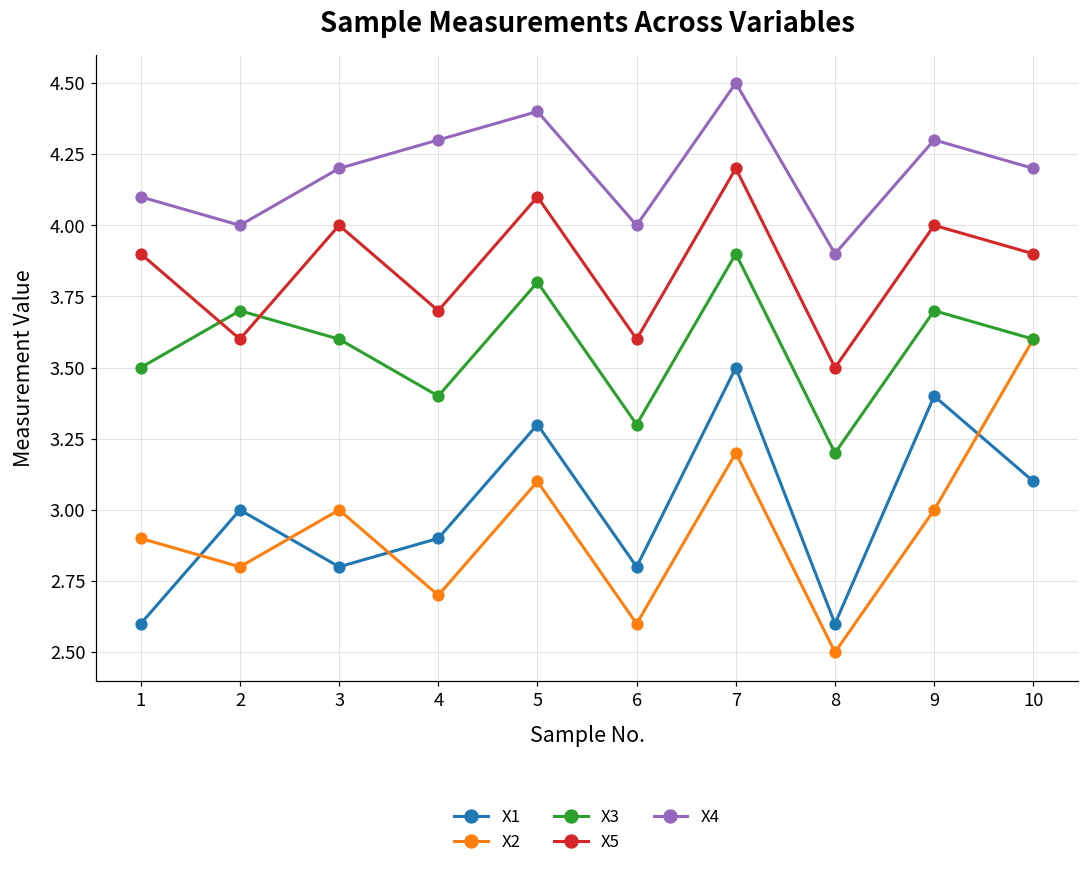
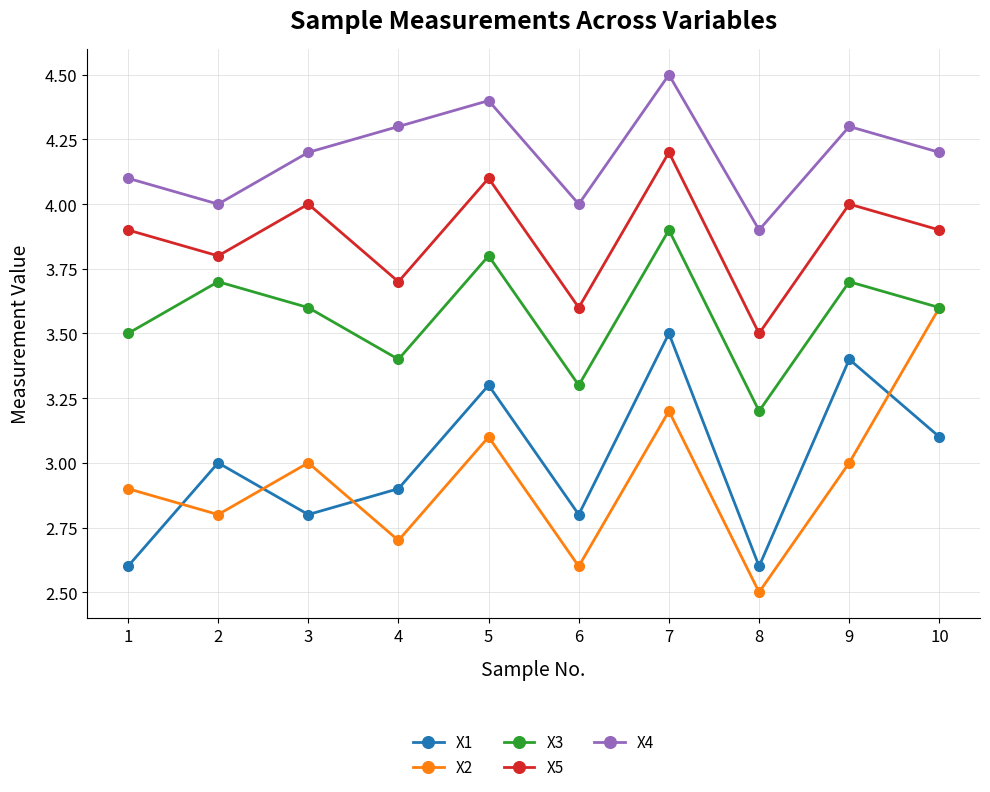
  {
    "X1": {
      "1": 2.6,
      "2": 3.0,
      "3": 2.8,
      "4": 2.9,
      "5": 3.3,
      "6": 2.8,
      "7": 3.5,
      "8": 2.6,
      "9": 3.4,
      "10": 3.1
    },
    "X2": {
      "1": 2.9,
      "2": 2.8,
      "3": 3.0,
      "4": 2.7,
      "5": 3.1,
      "6": 2.6,
      "7": 3.2,
      "8": 2.5,
      "9": 3.0
    },
    "X3": {
      "1": 3.5,
      "2": 3.7,
      "3": 3.6,
      "4": 3.4,
      "5": 3.8,
      "6": 3.3,
      "7": 3.9,
      "8": 3.2,
      "9": 3.7
    },
    "X5": {
      "1": 3.9,
-     "2": 3.6,
+     "2": 3.8,
      "3": 4.0,
      "4": 3.7,
      "5": 4.1,
      "6": 3.6,
      "7": 4.2,
      "8": 3.5,
      "9": 4.0,
      "10": 3.9
    },
    "X4": {
      "1": 4.1,
      "2": 4.0,
      "3": 4.2,
      "4": 4.3,
      "5": 4.4,
      "6": 4.0,
      "7": 4.5,
      "8": 3.9,
      "9": 4.3,
      "10": 4.2
    }
  }
